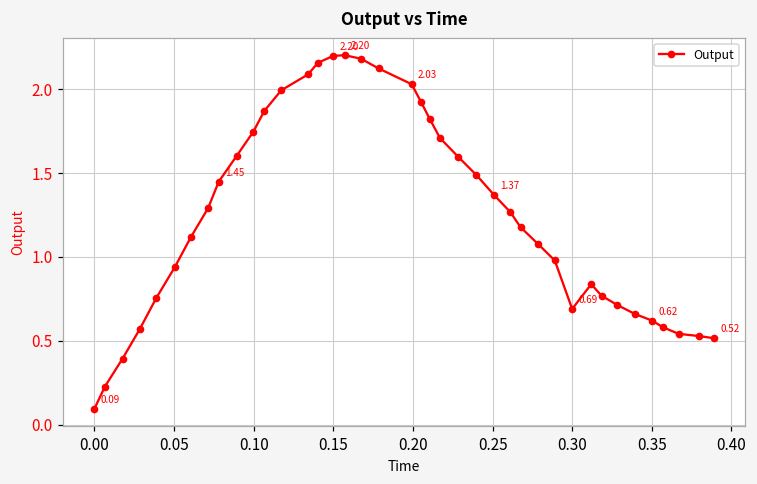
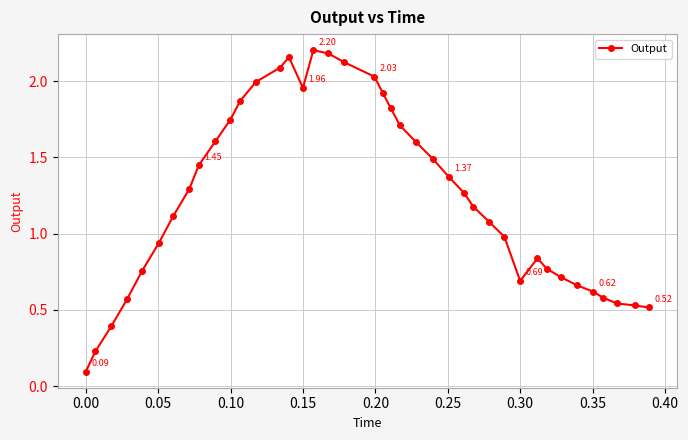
  {
    "0.00": 0.09,
-   "0.15": 2.20,
+   "0.15": 1.96,
    "0.30": 0.69
  }
